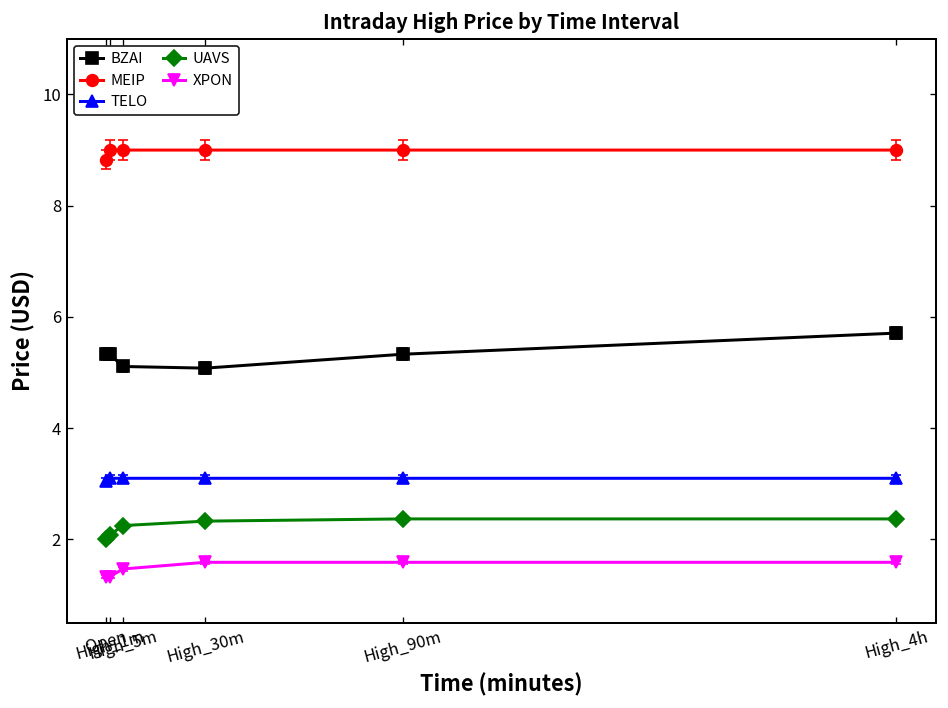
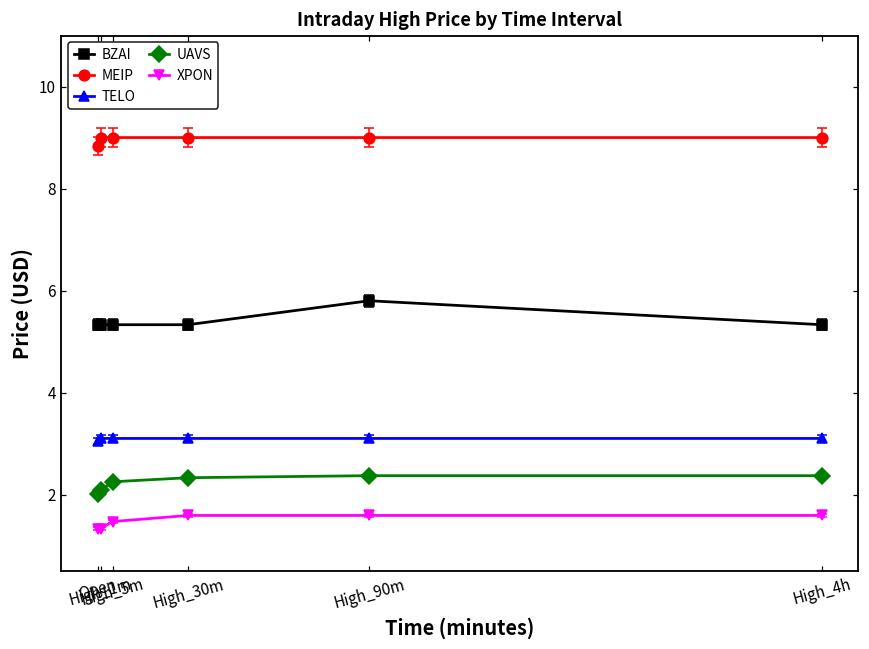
  {
    "BZAI": {
      "Open": 5.3,
      "High_1m": 5.3,
-     "High_5m": 5.1,
-     "High_30m": 5.1,
-     "High_90m": 5.3,
-     "High_4h": 5.7
+     "High_5m": 5.3,
+     "High_30m": 5.3,
+     "High_90m": 5.8,
+     "High_4h": 5.3
    },
    "MEIP": {
      "Open": 8.8,
      "High_1m": 9.0,
      "High_5m": 9.0,
      "High_30m": 9.0,
      "High_90m": 9.0,
      "High_4h": 9.0
    },
    "TELO": {
      "Open": 3.0,
      "High_1m": 3.1,
      "High_5m": 3.1,
      "High_30m": 3.1,
      "High_90m": 3.1,
      "High_4h": 3.1
    }
  }
